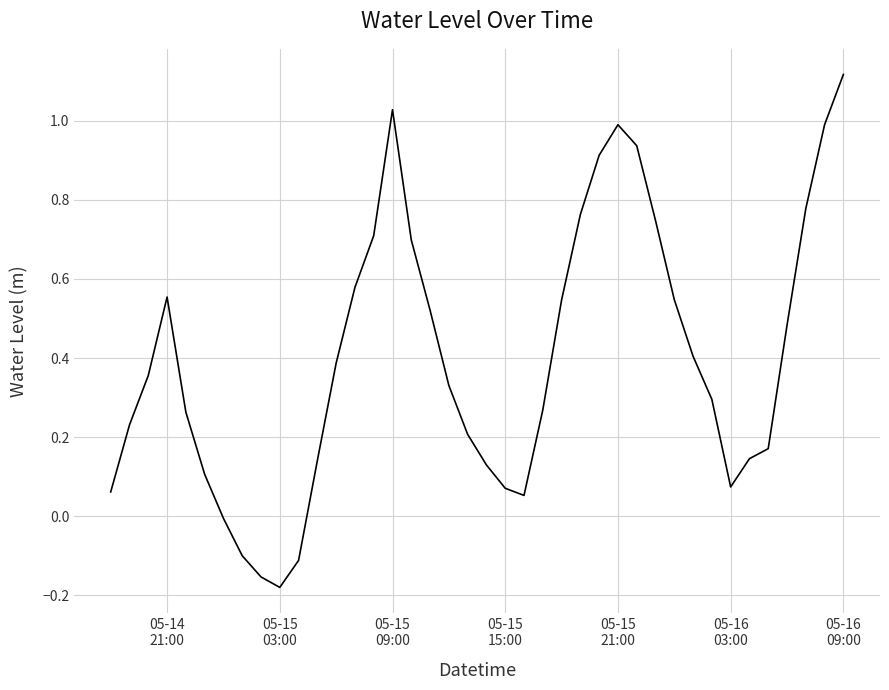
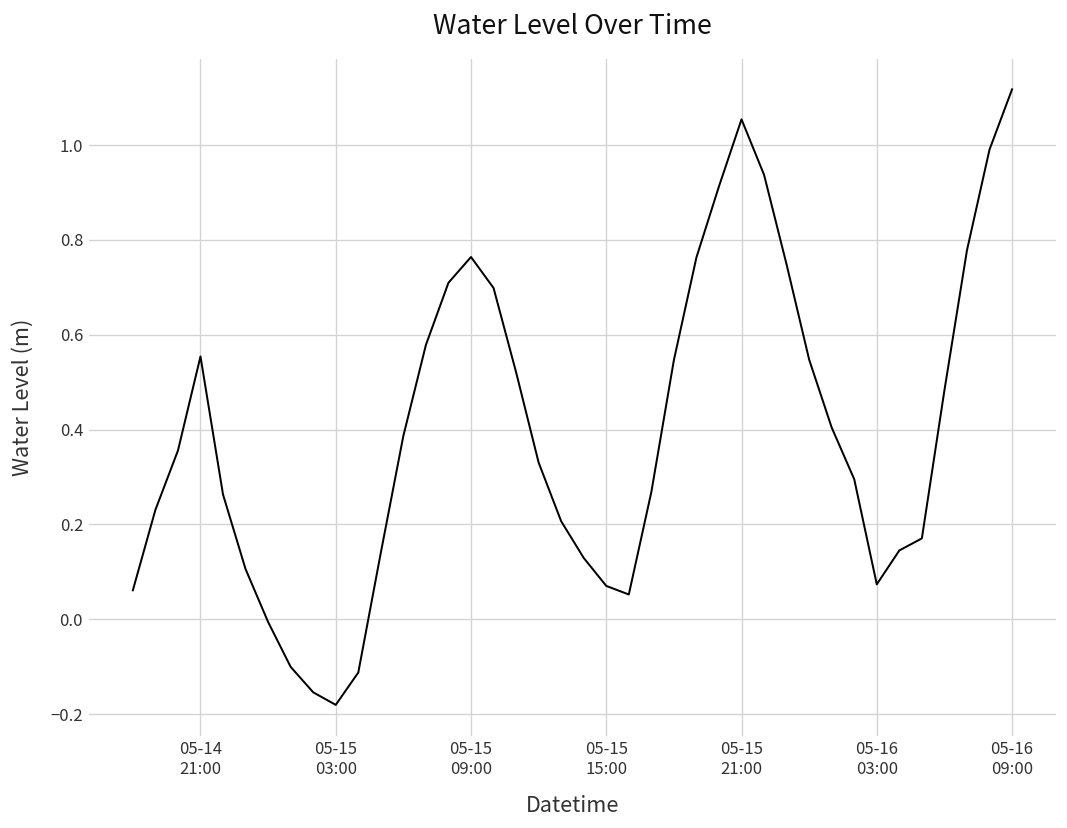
  {
    "05-14 21:00": 0.55,
    "05-15 03:00": -0.18,
-   "05-15 09:00": 1.03,
+   "05-15 09:00": 0.76,
    "05-15 15:00": 0.07,
-   "05-15 21:00": 0.99,
+   "05-15 21:00": 1.05,
    "05-16 03:00": 0.07,
    "05-16 09:00": 1.12
  }
